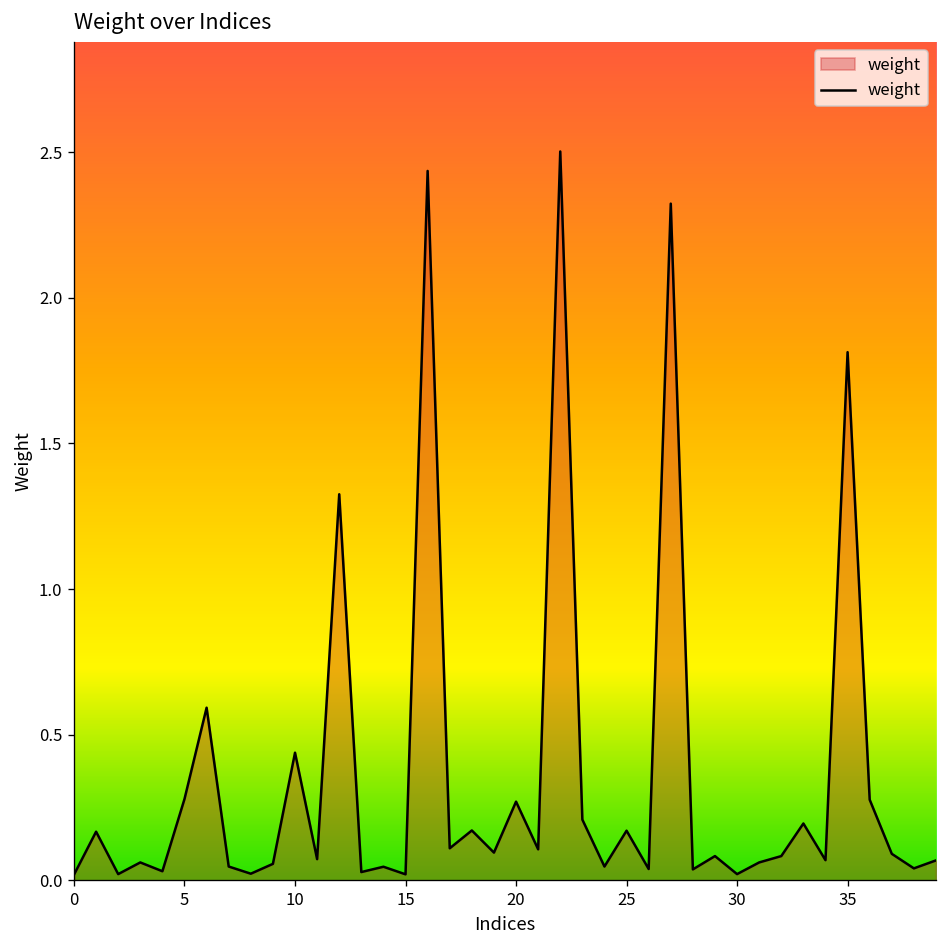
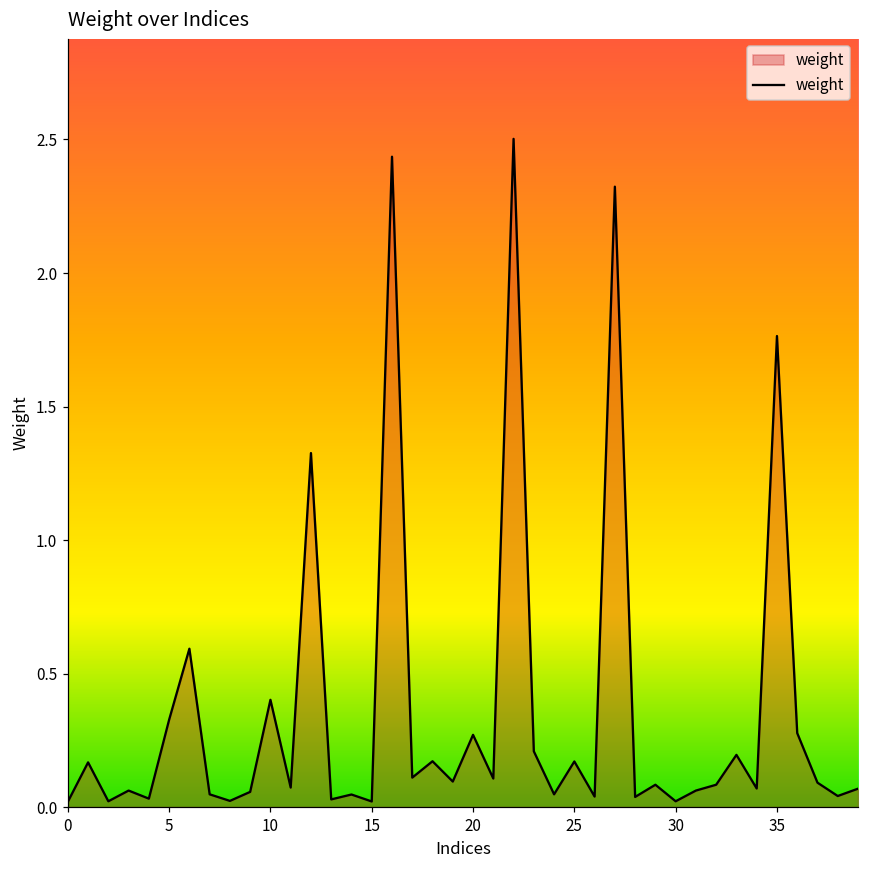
  {
    "0": 0.02,
-   "5": 0.28,
-   "10": 0.44,
+   "5": 0.33,
+   "10": 0.40,
    "15": 0.02,
    "20": 0.27,
    "25": 0.17,
    "30": 0.02,
-   "35": 1.81
+   "35": 1.76
  }
